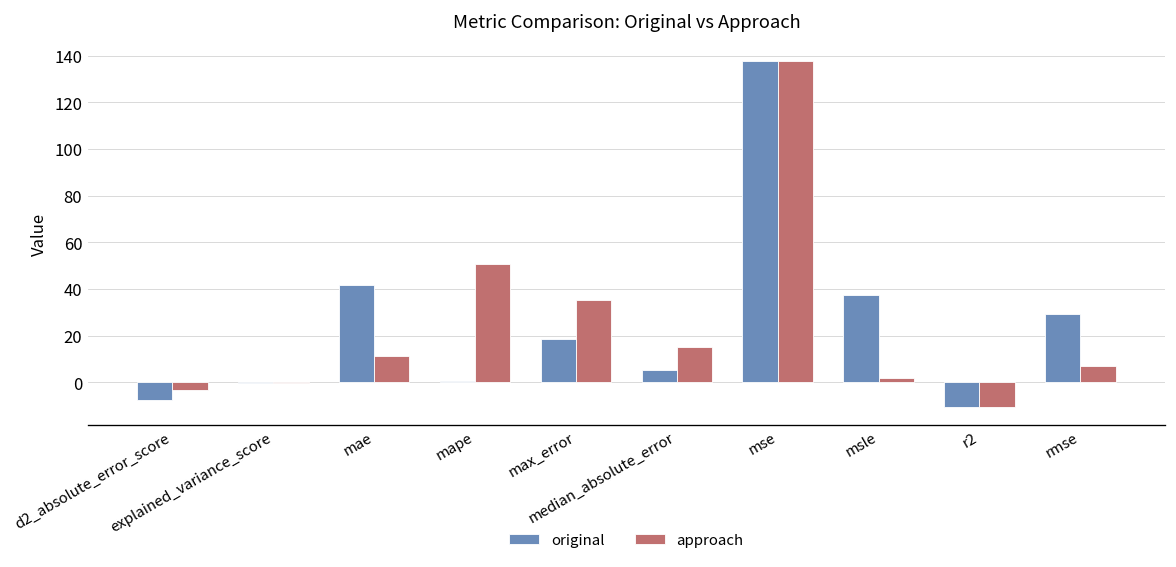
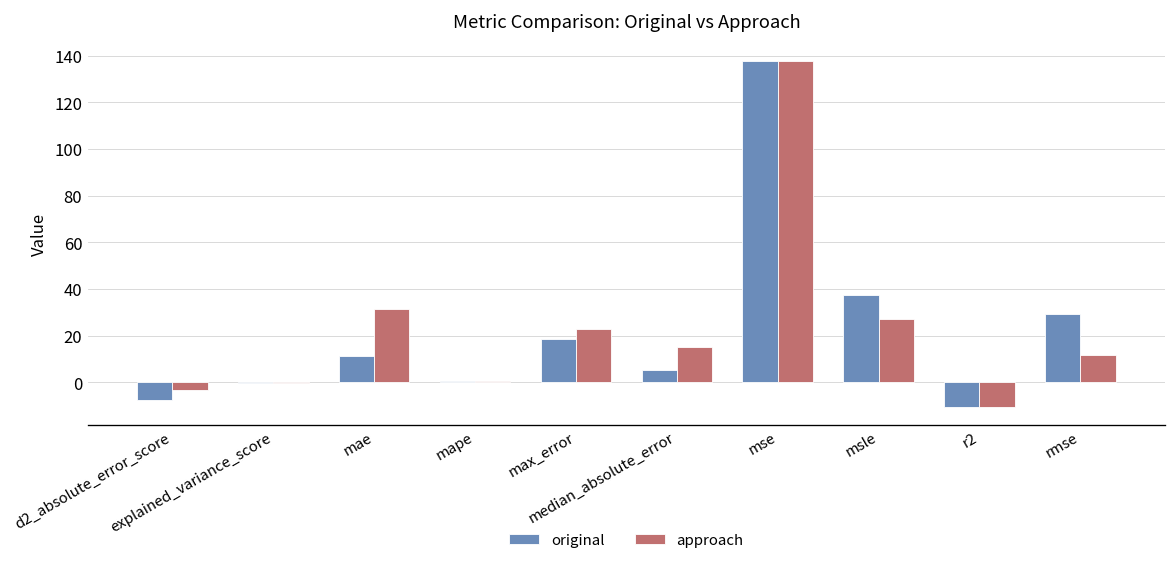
  {
    "original": {
      "d2_absolute_error_score": -7,
-     "mae": 42,
+     "mae": 11,
      "max_error": 18,
      "median_absolute_error": 5,
      "mse": 138,
      "msle": 37,
      "r2": -11,
      "rmse": 29
    },
    "approach": {
      "d2_absolute_error_score": -3,
-     "mae": 11,
-     "mape": 51,
-     "max_error": 35,
+     "mae": 32,
+     "mape": 1,
+     "max_error": 23,
      "median_absolute_error": 15,
      "mse": 138,
-     "msle": 2,
+     "msle": 27,
      "r2": -11,
-     "rmse": 7
+     "rmse": 12
    }
  }
